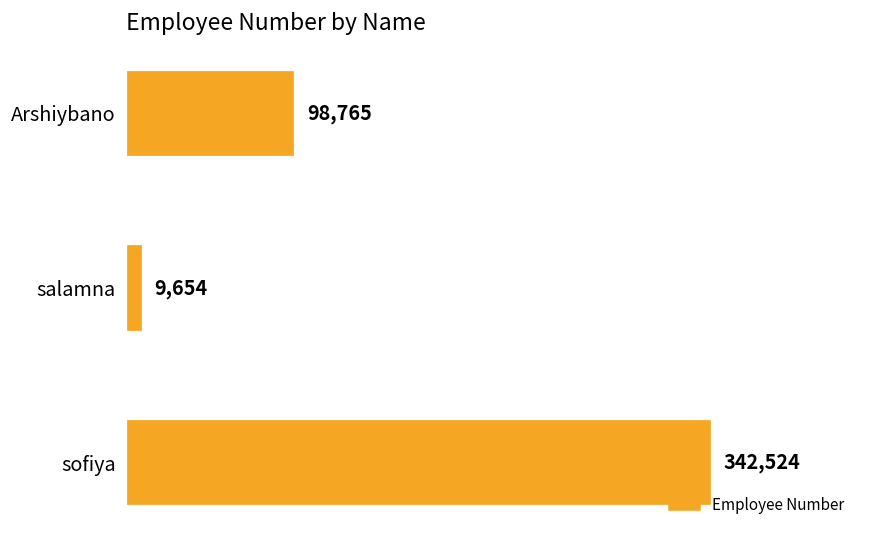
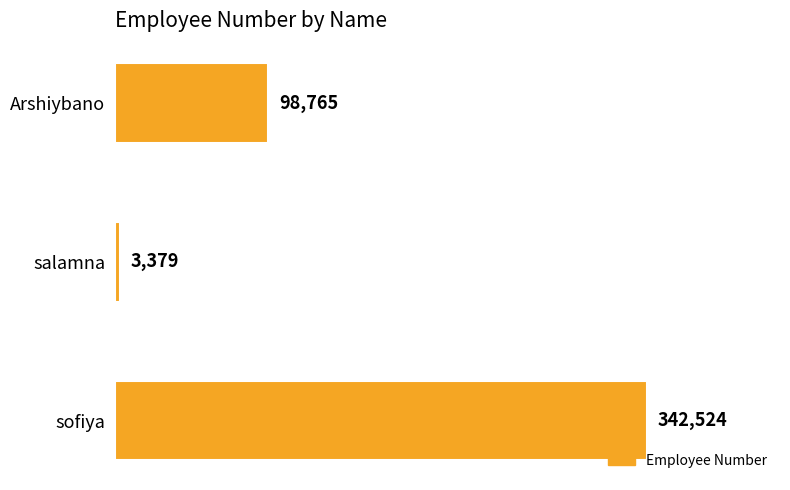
  {
    "Arshiybano": "98,765",
-   "salamna": "9,654",
+   "salamna": "3,379",
    "sofiya": "342,524"
  }
